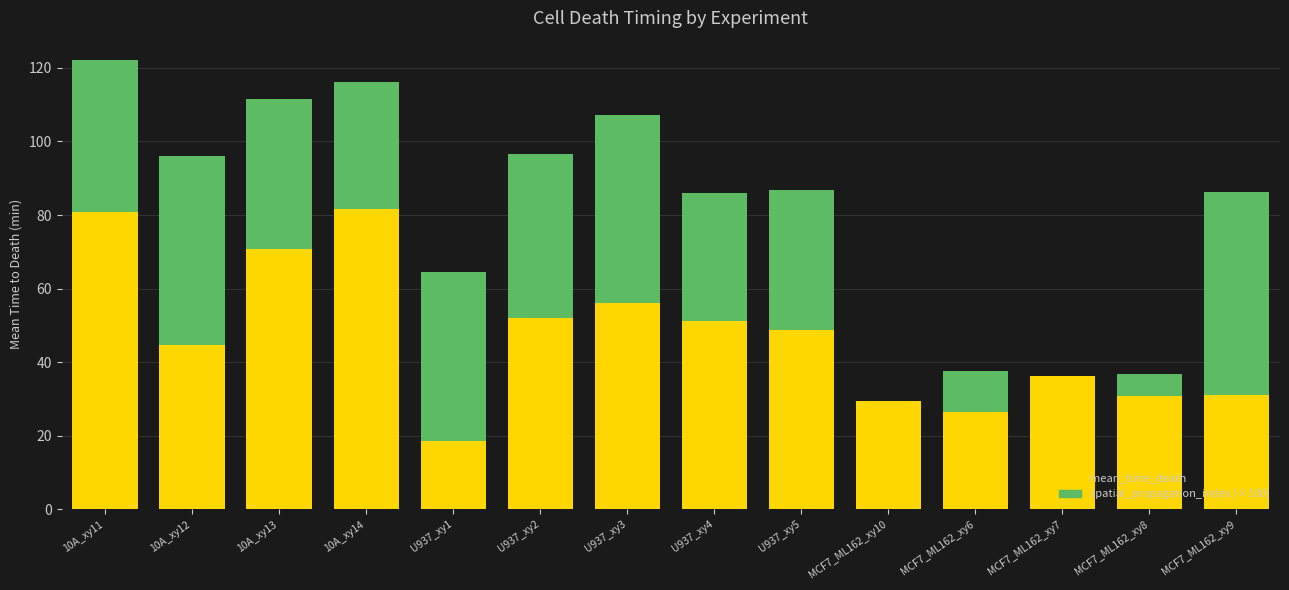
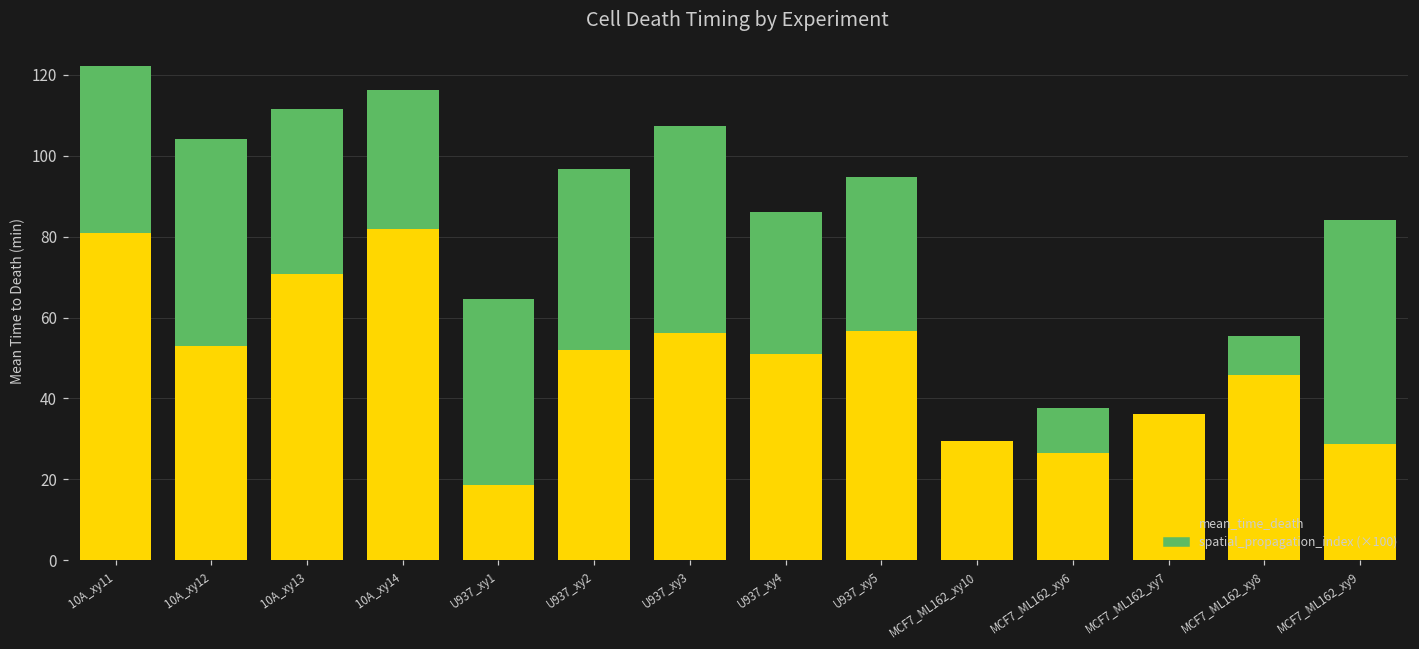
  {
    "mean_time_death": {
      "10A_xy11": 81,
-     "10A_xy12": 45,
+     "10A_xy12": 53,
      "10A_xy13": 71,
      "10A_xy14": 82,
      "U937_xy1": 19,
      "U937_xy2": 52,
      "U937_xy3": 56,
      "U937_xy4": 51,
-     "U937_xy5": 49,
+     "U937_xy5": 57,
      "MCF7_ML162_xy10": 30,
      "MCF7_ML162_xy6": 27,
      "MCF7_ML162_xy7": 36,
-     "MCF7_ML162_xy8": 31,
-     "MCF7_ML162_xy9": 31
+     "MCF7_ML162_xy8": 46,
+     "MCF7_ML162_xy9": 29
    },
    "spatial_propagation_index (×100)": {
      "10A_xy11": 41,
      "10A_xy12": 51,
      "10A_xy13": 41,
      "10A_xy14": 34,
      "U937_xy1": 46,
      "U937_xy2": 45,
      "U937_xy3": 51,
      "U937_xy4": 35,
      "U937_xy5": 38,
      "MCF7_ML162_xy10": 0,
      "MCF7_ML162_xy6": 11,
      "MCF7_ML162_xy7": 0,
-     "MCF7_ML162_xy8": 6,
+     "MCF7_ML162_xy8": 10,
      "MCF7_ML162_xy9": 55
    }
  }
